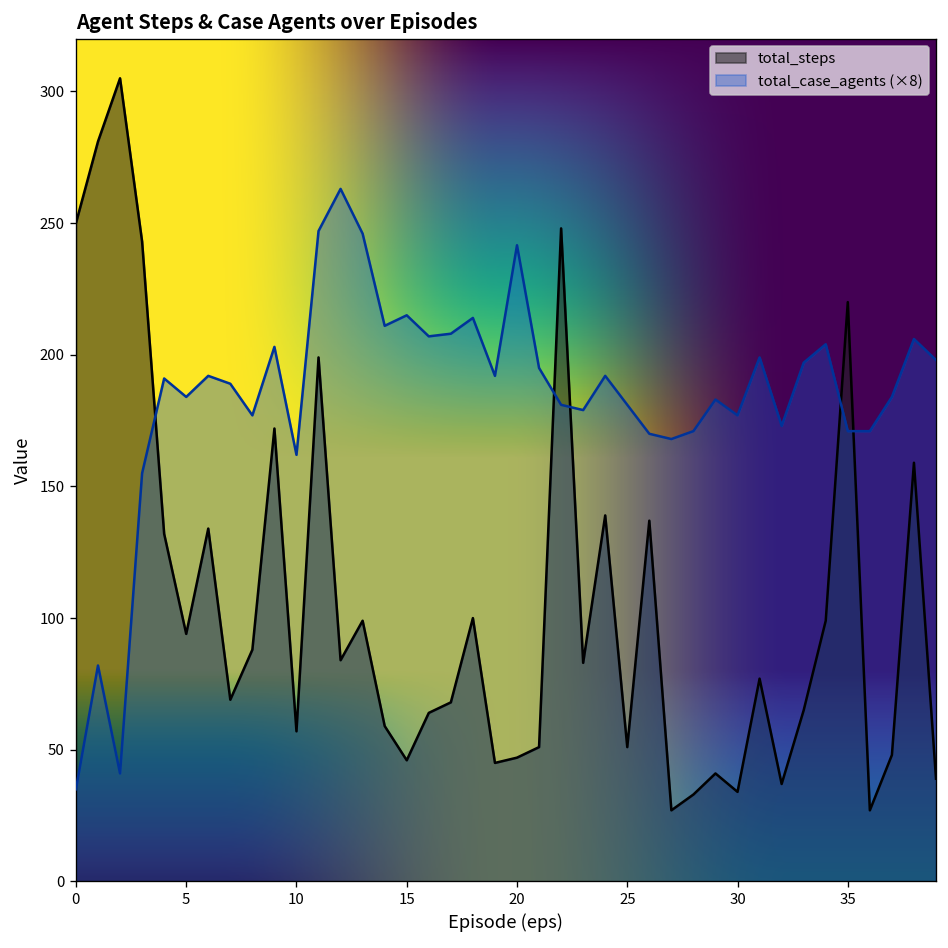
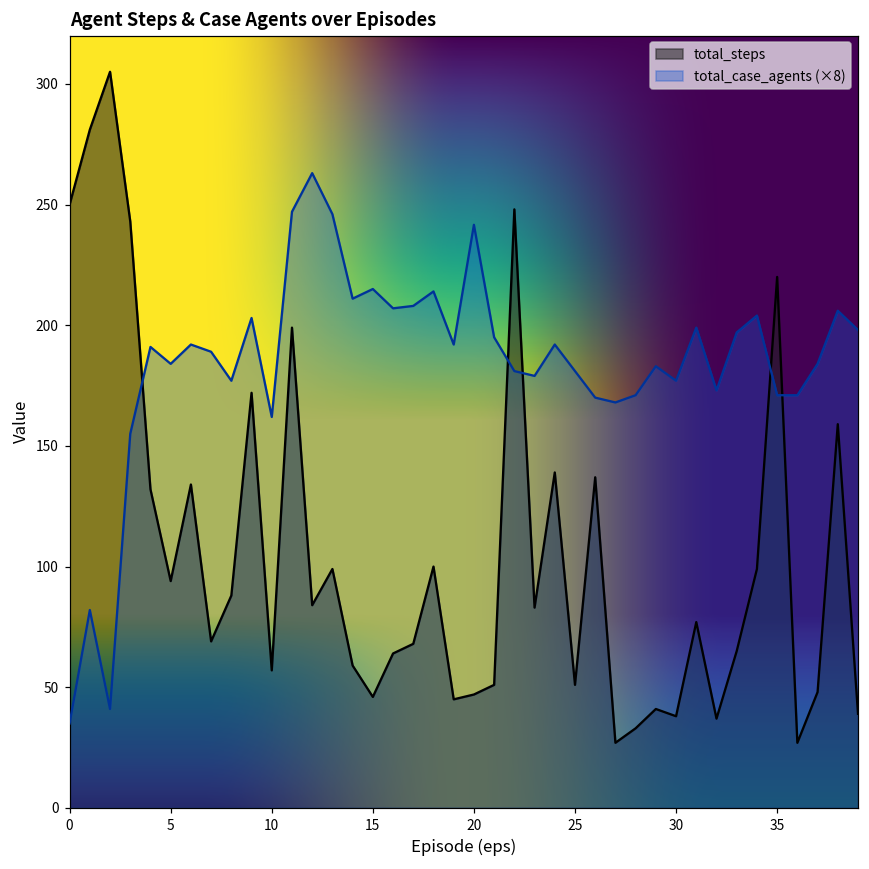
  {
    "total_steps": {
      "0": 250,
      "5": 94,
      "10": 57,
      "15": 46,
      "20": 47,
      "25": 51,
-     "30": 34,
+     "30": 38,
      "35": 220
    },
    "total_case_agents (×8)": {
      "0": 35,
      "5": 184,
      "10": 162,
      "15": 215,
      "20": 242,
      "25": 181,
      "30": 177,
      "35": 171
    }
  }
